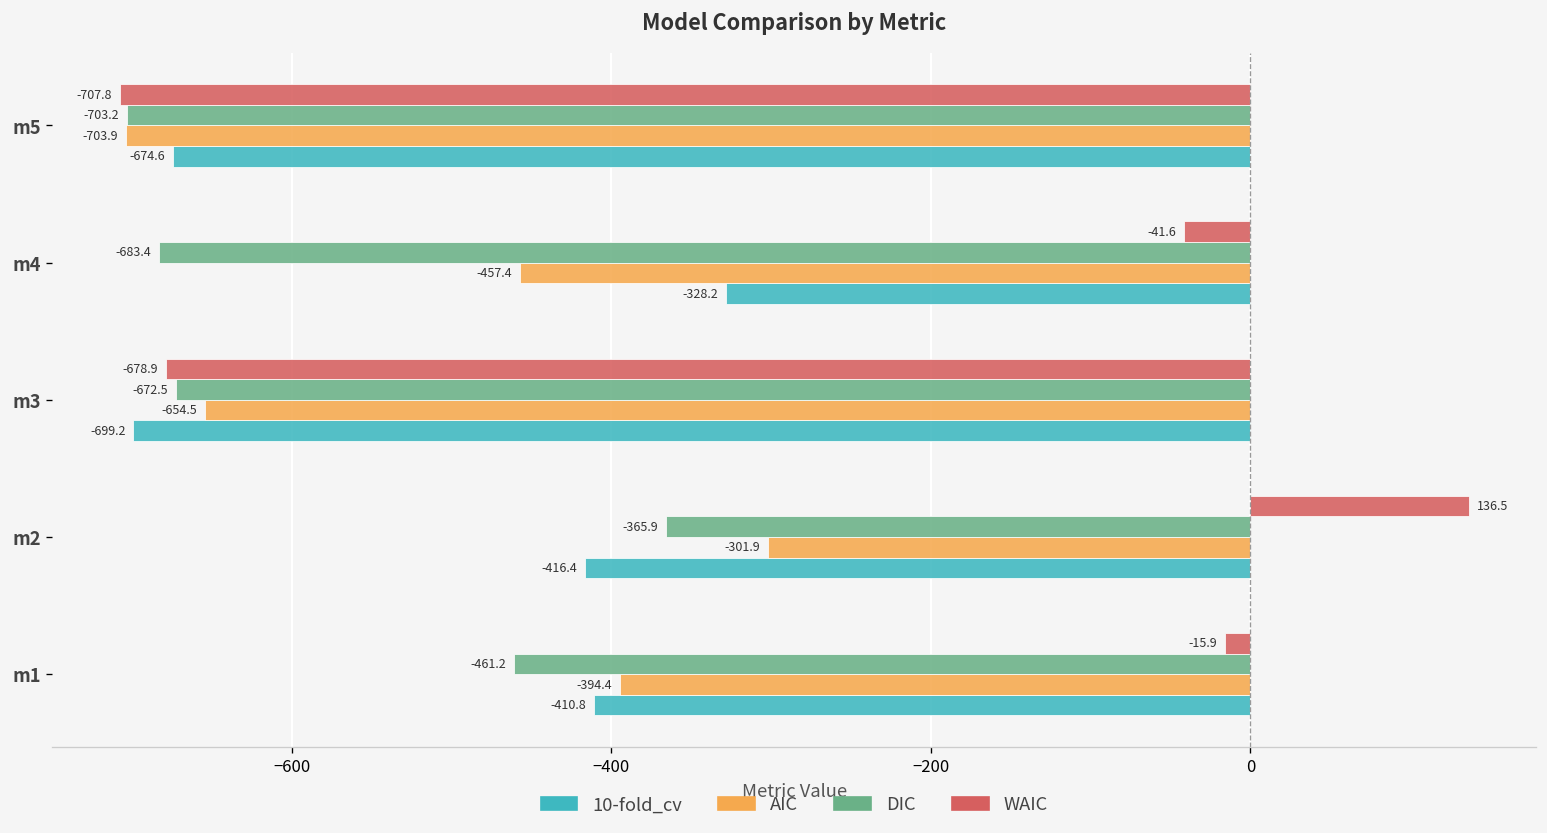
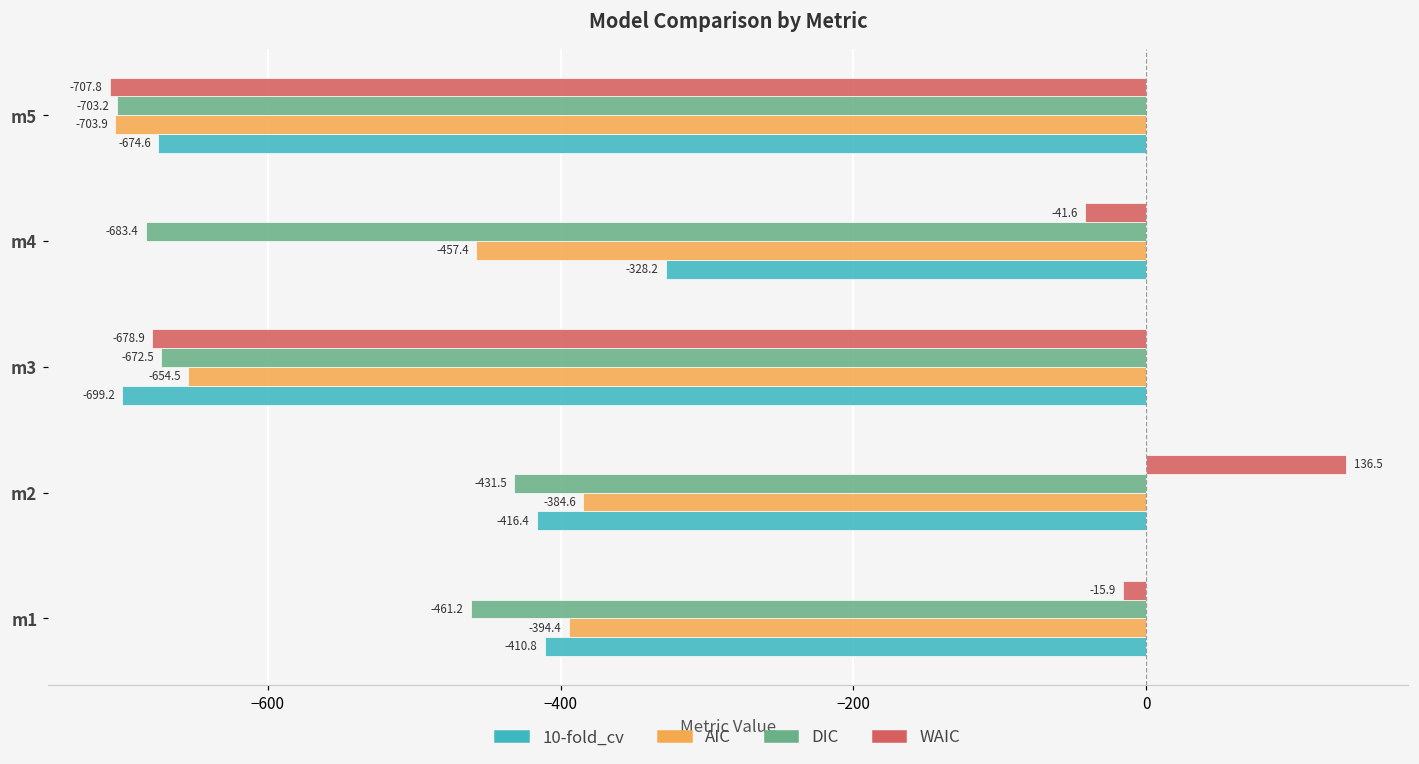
  {
    "10-fold_cv": {
      "m5": -674.6,
      "m4": -328.2,
      "m3": -699.2,
      "m2": -416.4,
      "m1": -410.8
    },
    "AIC": {
      "m5": -703.9,
      "m4": -457.4,
      "m3": -654.5,
-     "m2": -301.9,
+     "m2": -384.6,
      "m1": -394.4
    },
    "DIC": {
      "m5": -703.2,
      "m4": -683.4,
      "m3": -672.5,
-     "m2": -365.9,
+     "m2": -431.5,
      "m1": -461.2
    },
    "WAIC": {
      "m5": -707.8,
      "m4": -41.6,
      "m3": -678.9,
      "m2": 136.5,
      "m1": -15.9
    }
  }
